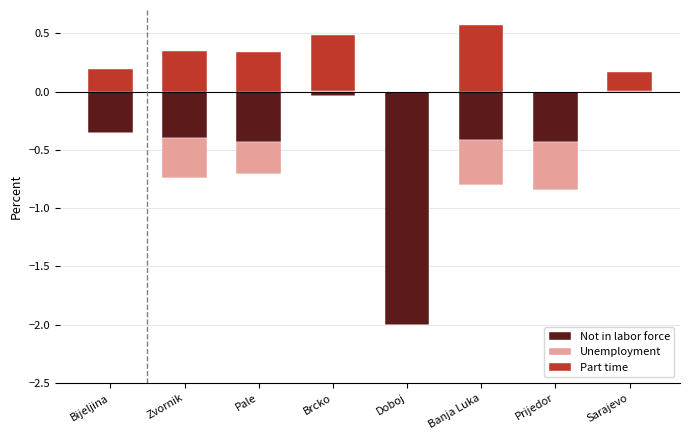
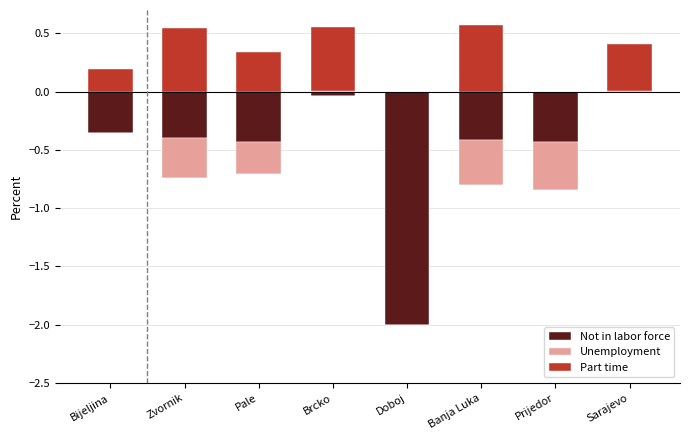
  {
    "Part time": {
      "Bijeljina": 0.19,
-     "Zvornik": 0.35,
+     "Zvornik": 0.55,
      "Pale": 0.34,
-     "Brcko": 0.48,
+     "Brcko": 0.55,
      "Doboj": 0.00,
      "Banja Luka": 0.57,
      "Prijedor": 0.00,
-     "Sarajevo": 0.16
+     "Sarajevo": 0.41
    }
  }
